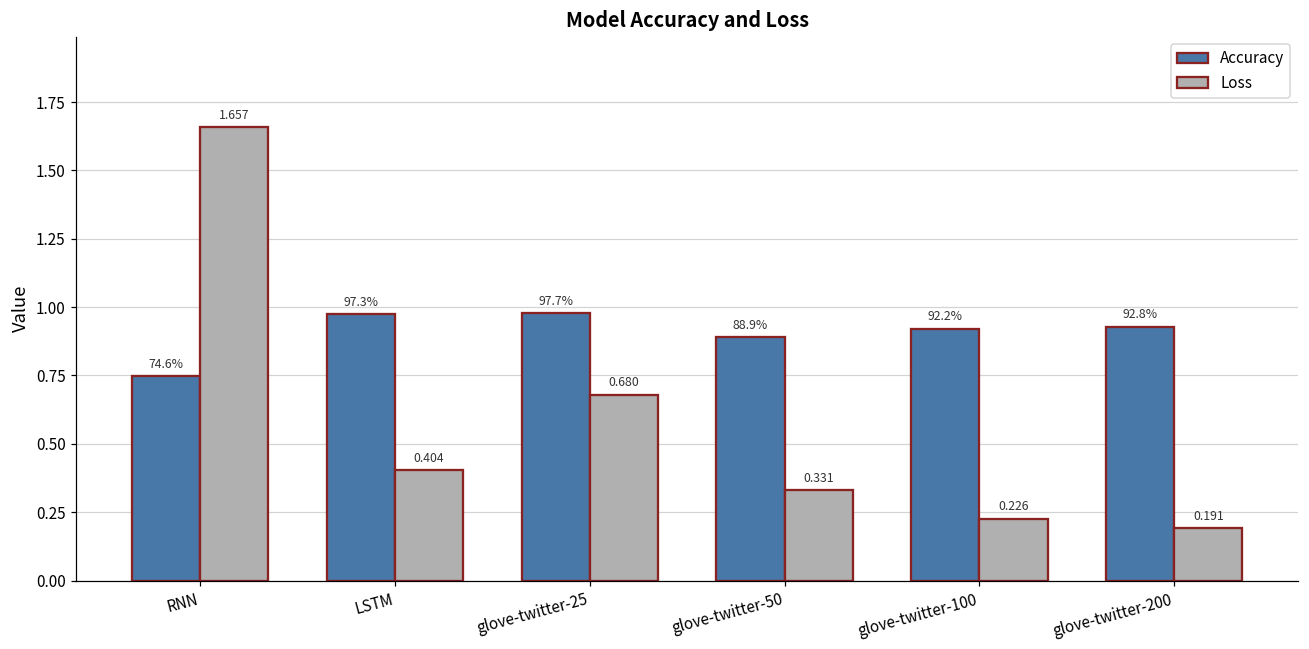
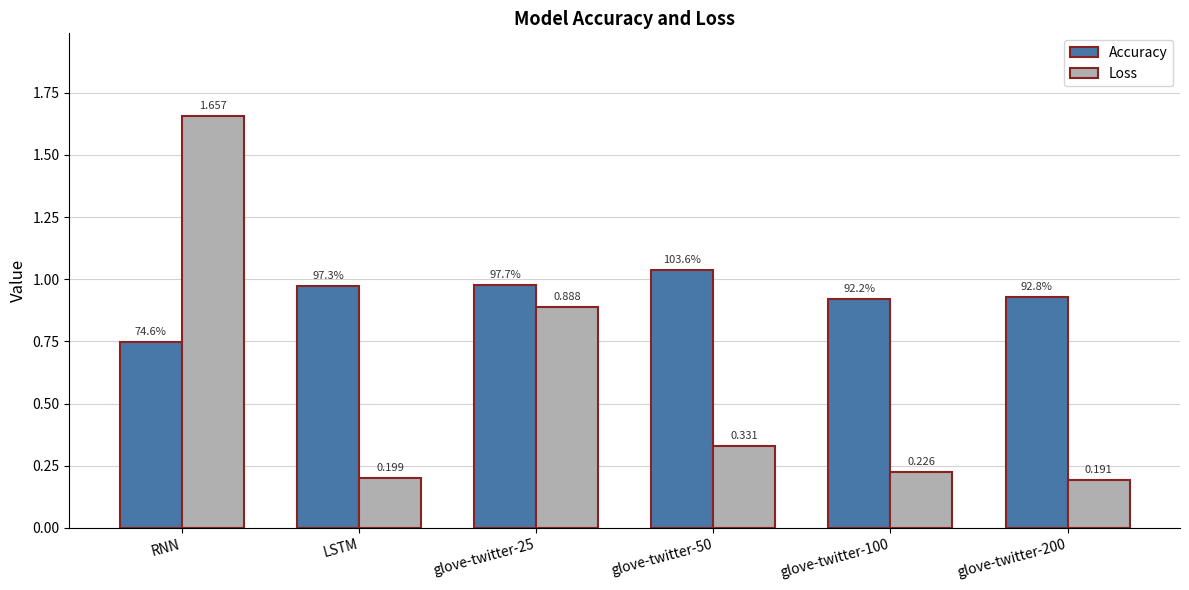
  {
    "Accuracy": {
      "RNN": "74.6%",
      "LSTM": "97.3%",
      "glove-twitter-25": "97.7%",
-     "glove-twitter-50": "88.9%",
+     "glove-twitter-50": "103.6%",
      "glove-twitter-100": "92.2%",
      "glove-twitter-200": "92.8%"
    },
    "Loss": {
      "RNN": "1.657",
-     "LSTM": "0.404",
-     "glove-twitter-25": "0.680",
+     "LSTM": "0.199",
+     "glove-twitter-25": "0.888",
      "glove-twitter-50": "0.331",
      "glove-twitter-100": "0.226",
      "glove-twitter-200": "0.191"
    }
  }
